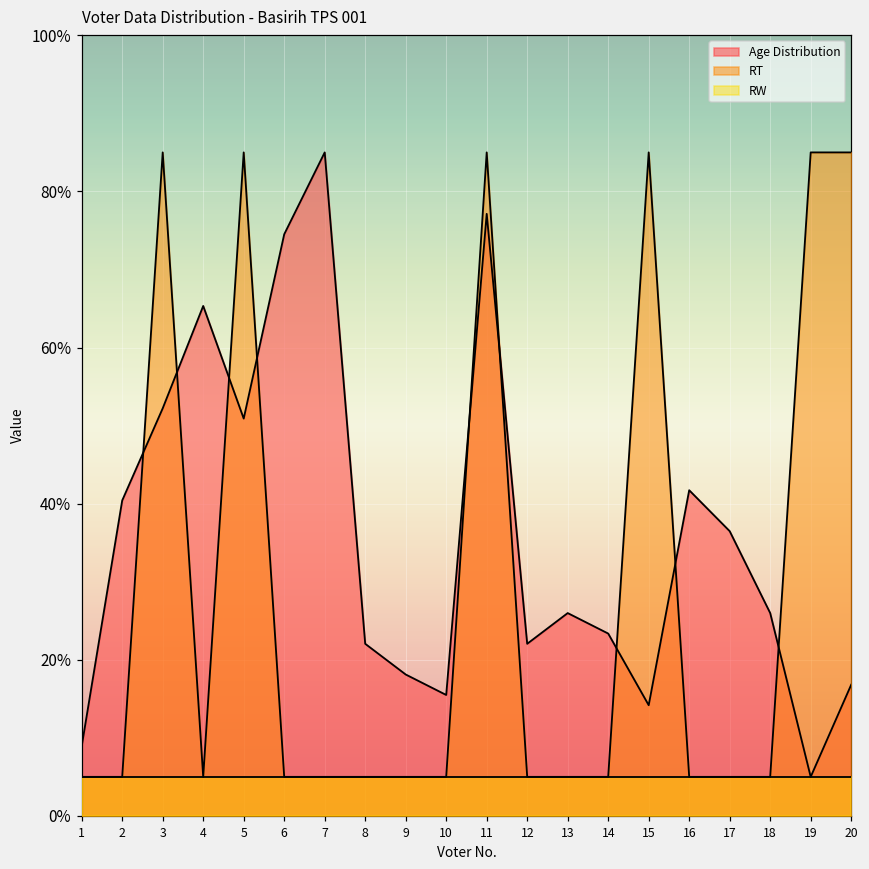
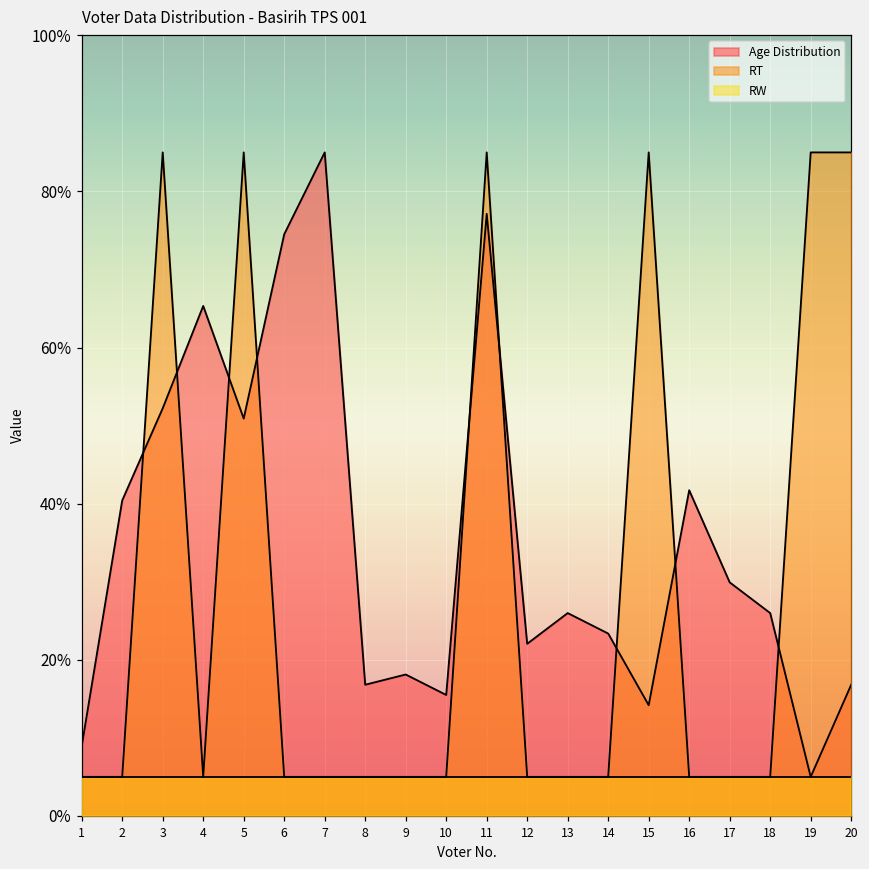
  {
    "Age Distribution": {
      "1": "9%",
      "2": "40%",
      "3": "52%",
      "4": "65%",
      "5": "51%",
      "6": "75%",
      "7": "85%",
-     "8": "22%",
+     "8": "17%",
      "9": "18%",
      "10": "15%",
      "11": "77%",
      "12": "22%",
      "13": "26%",
      "14": "23%",
      "15": "14%",
      "16": "42%",
-     "17": "36%",
+     "17": "30%",
      "18": "26%",
      "20": "17%"
    },
    "RT": {
      "3": "85%",
      "5": "85%",
      "11": "85%",
      "15": "85%",
      "19": "85%",
      "20": "85%"
    },
    "RW": {
      "3": "5%",
      "5": "5%",
      "11": "5%",
      "15": "5%",
      "20": "5%"
    }
  }
